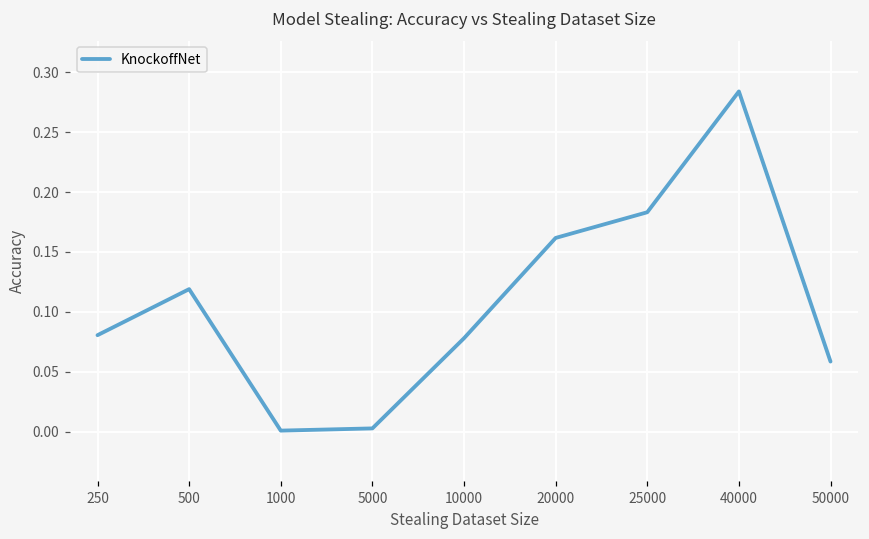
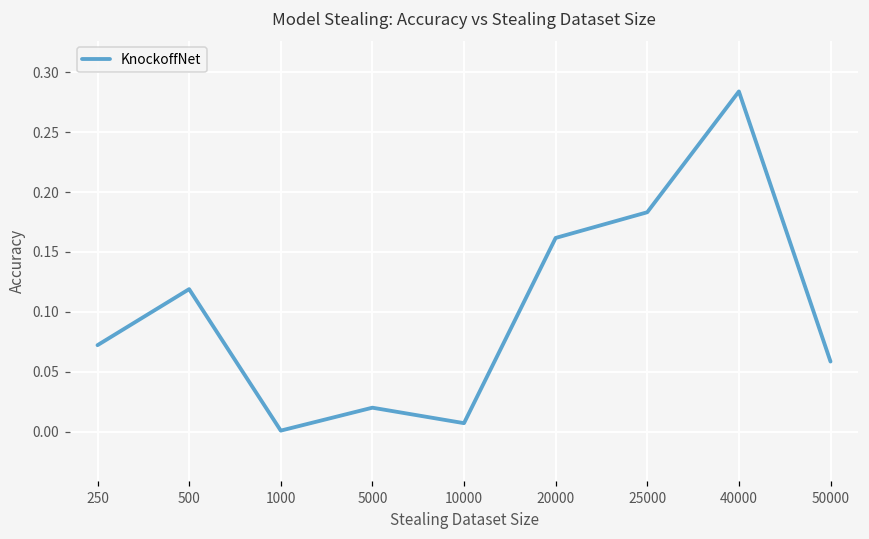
  {
-   "250": 0.081,
+   "250": 0.072,
    "500": 0.119,
    "1000": 0.001,
-   "5000": 0.003,
-   "10000": 0.078,
+   "5000": 0.020,
+   "10000": 0.007,
    "20000": 0.162,
    "25000": 0.183,
    "40000": 0.284,
    "50000": 0.058
  }
